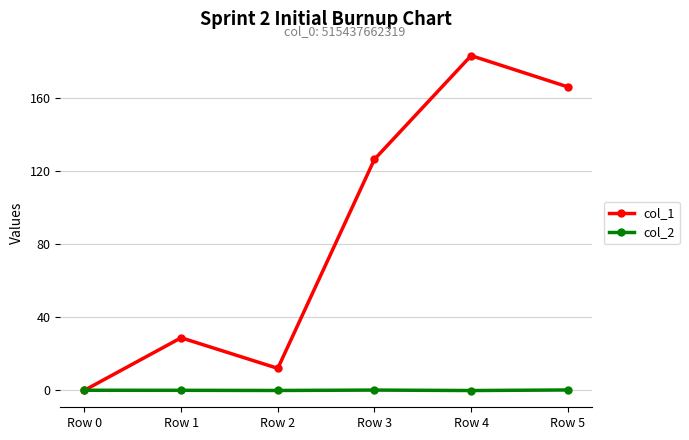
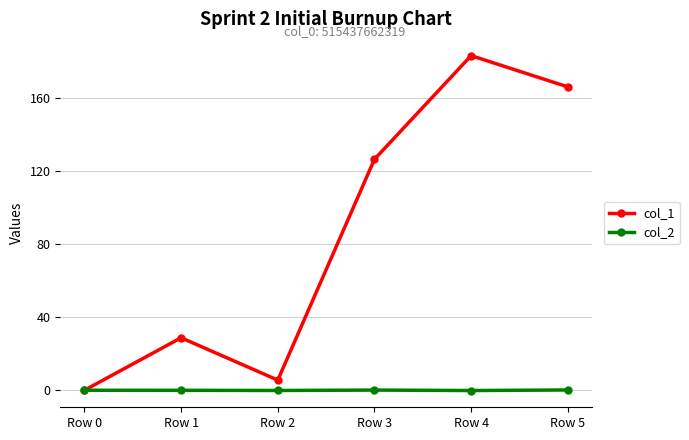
  {
    "col_1": {
      "Row 1": 29,
-     "Row 2": 12,
+     "Row 2": 6,
      "Row 3": 127,
      "Row 4": 183,
      "Row 5": 166
    },
    "col_2": {
      "Row 1": 0,
      "Row 2": 0,
      "Row 3": 0,
      "Row 4": 0,
      "Row 5": 0
    }
  }
